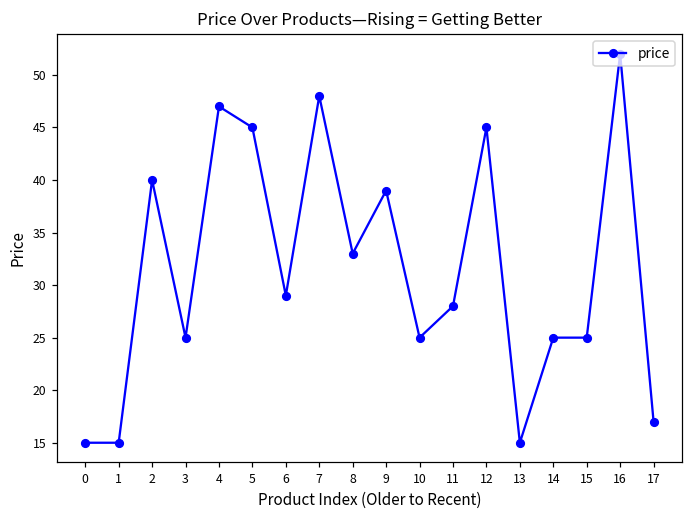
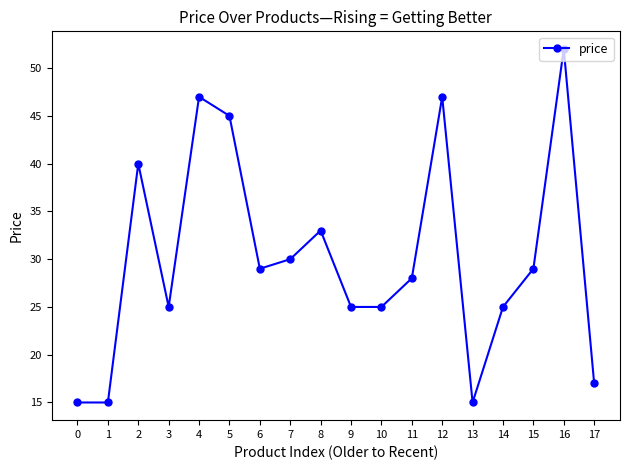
  {
    "0": 15,
    "1": 15,
    "2": 40,
    "3": 25,
    "4": 47,
    "5": 45,
    "6": 29,
-   "7": 48,
+   "7": 30,
    "8": 33,
-   "9": 39,
+   "9": 25,
    "10": 25,
    "11": 28,
-   "12": 45,
+   "12": 47,
    "13": 15,
    "14": 25,
-   "15": 25,
+   "15": 29,
    "17": 17
  }
